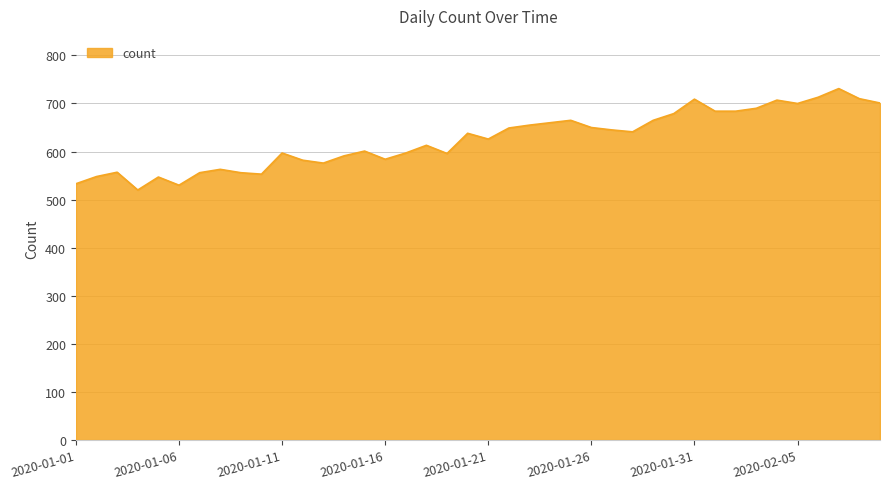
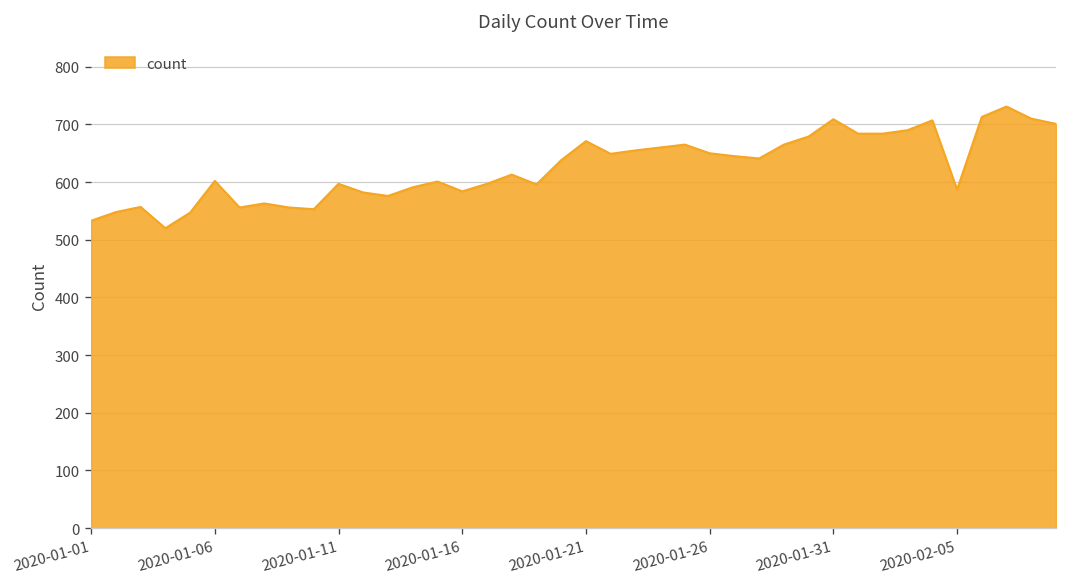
  {
    "2020-01-01": 530,
-   "2020-01-06": 530,
+   "2020-01-06": 600,
    "2020-01-11": 600,
    "2020-01-16": 580,
-   "2020-01-21": 630,
+   "2020-01-21": 670,
    "2020-01-26": 650,
    "2020-01-31": 710,
-   "2020-02-05": 700
+   "2020-02-05": 590
  }
